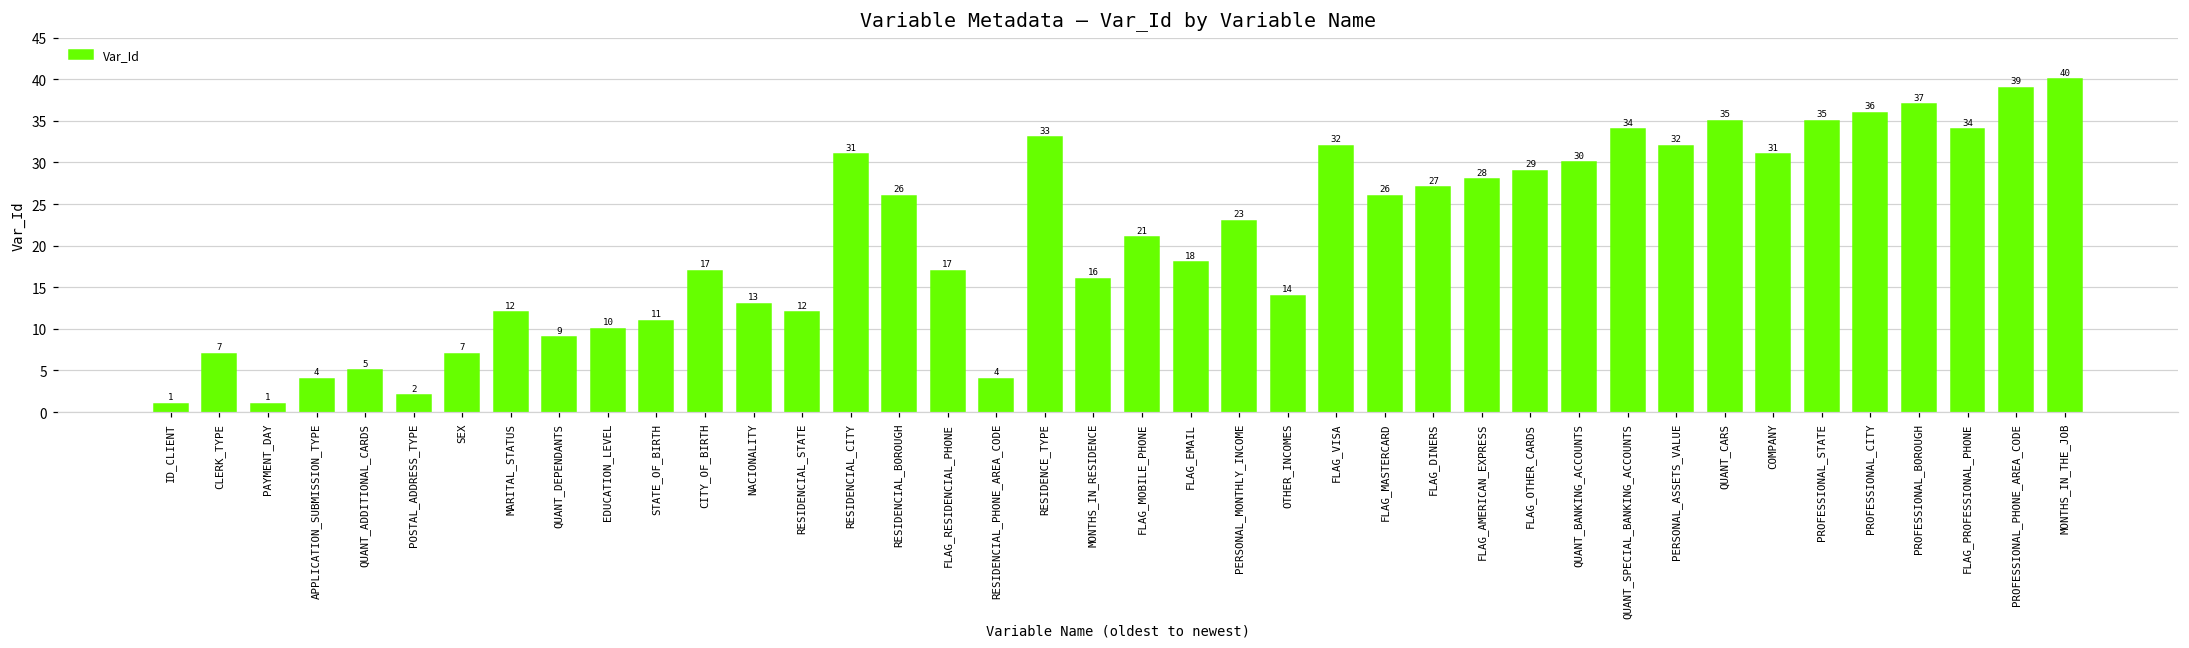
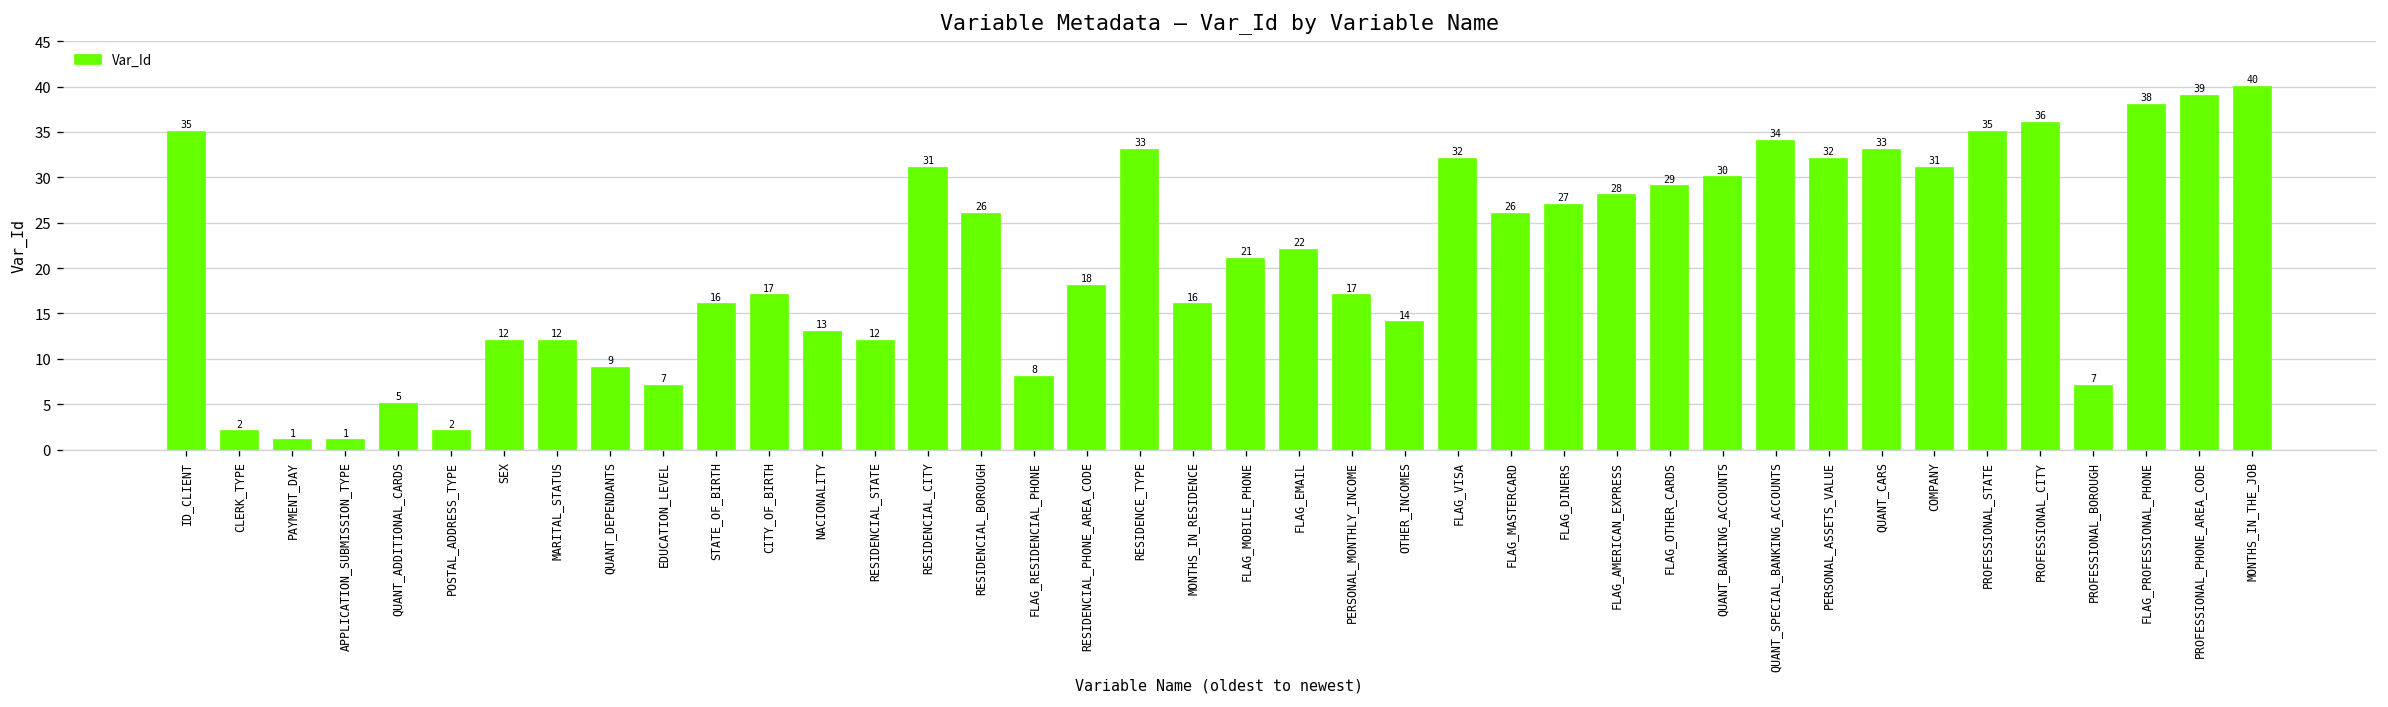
  {
-   "ID_CLIENT": 1,
-   "CLERK_TYPE": 7,
+   "ID_CLIENT": 35,
+   "CLERK_TYPE": 2,
    "PAYMENT_DAY": 1,
-   "APPLICATION_SUBMISSION_TYPE": 4,
+   "APPLICATION_SUBMISSION_TYPE": 1,
    "QUANT_ADDITIONAL_CARDS": 5,
    "POSTAL_ADDRESS_TYPE": 2,
-   "SEX": 7,
+   "SEX": 12,
    "MARITAL_STATUS": 12,
    "QUANT_DEPENDANTS": 9,
-   "EDUCATION_LEVEL": 10,
-   "STATE_OF_BIRTH": 11,
+   "EDUCATION_LEVEL": 7,
+   "STATE_OF_BIRTH": 16,
    "CITY_OF_BIRTH": 17,
    "NACIONALITY": 13,
    "RESIDENCIAL_STATE": 12,
    "RESIDENCIAL_CITY": 31,
    "RESIDENCIAL_BOROUGH": 26,
-   "FLAG_RESIDENCIAL_PHONE": 17,
-   "RESIDENCIAL_PHONE_AREA_CODE": 4,
+   "FLAG_RESIDENCIAL_PHONE": 8,
+   "RESIDENCIAL_PHONE_AREA_CODE": 18,
    "RESIDENCE_TYPE": 33,
    "MONTHS_IN_RESIDENCE": 16,
    "FLAG_MOBILE_PHONE": 21,
-   "FLAG_EMAIL": 18,
-   "PERSONAL_MONTHLY_INCOME": 23,
+   "FLAG_EMAIL": 22,
+   "PERSONAL_MONTHLY_INCOME": 17,
    "OTHER_INCOMES": 14,
    "FLAG_VISA": 32,
    "FLAG_MASTERCARD": 26,
    "FLAG_DINERS": 27,
    "FLAG_AMERICAN_EXPRESS": 28,
    "FLAG_OTHER_CARDS": 29,
    "QUANT_BANKING_ACCOUNTS": 30,
    "QUANT_SPECIAL_BANKING_ACCOUNTS": 34,
    "PERSONAL_ASSETS_VALUE": 32,
-   "QUANT_CARS": 35,
+   "QUANT_CARS": 33,
    "COMPANY": 31,
    "PROFESSIONAL_STATE": 35,
    "PROFESSIONAL_CITY": 36,
-   "PROFESSIONAL_BOROUGH": 37,
-   "FLAG_PROFESSIONAL_PHONE": 34,
+   "PROFESSIONAL_BOROUGH": 7,
+   "FLAG_PROFESSIONAL_PHONE": 38,
    "PROFESSIONAL_PHONE_AREA_CODE": 39,
    "MONTHS_IN_THE_JOB": 40
  }
